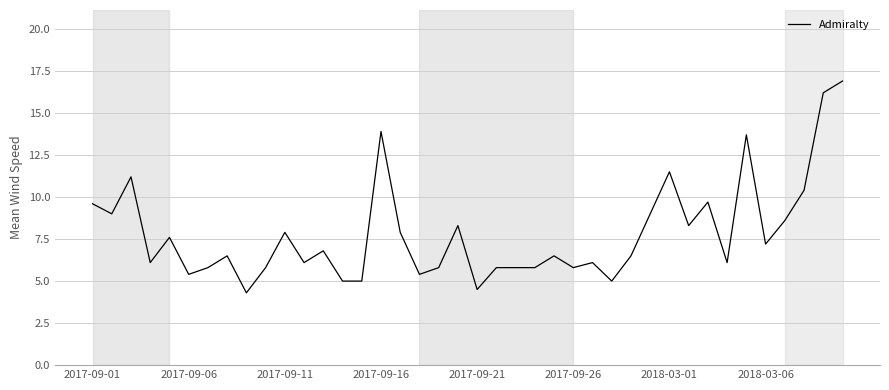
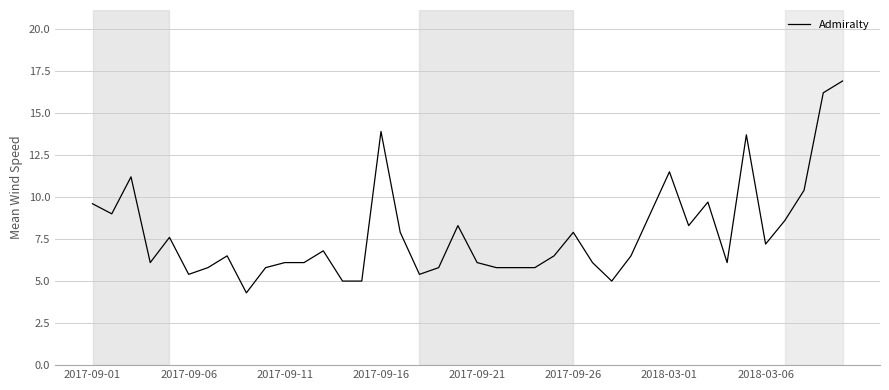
  {
    "2017-09-01": 9.6,
    "2017-09-06": 5.4,
-   "2017-09-11": 7.9,
+   "2017-09-11": 6.1,
    "2017-09-16": 13.9,
-   "2017-09-21": 4.5,
-   "2017-09-26": 5.8,
+   "2017-09-21": 6.1,
+   "2017-09-26": 7.9,
    "2018-03-01": 11.5,
    "2018-03-06": 7.2
  }
